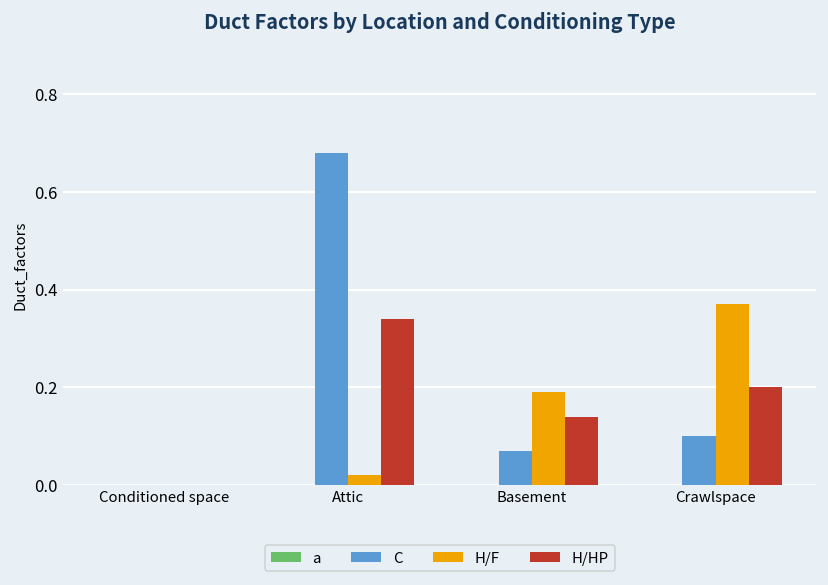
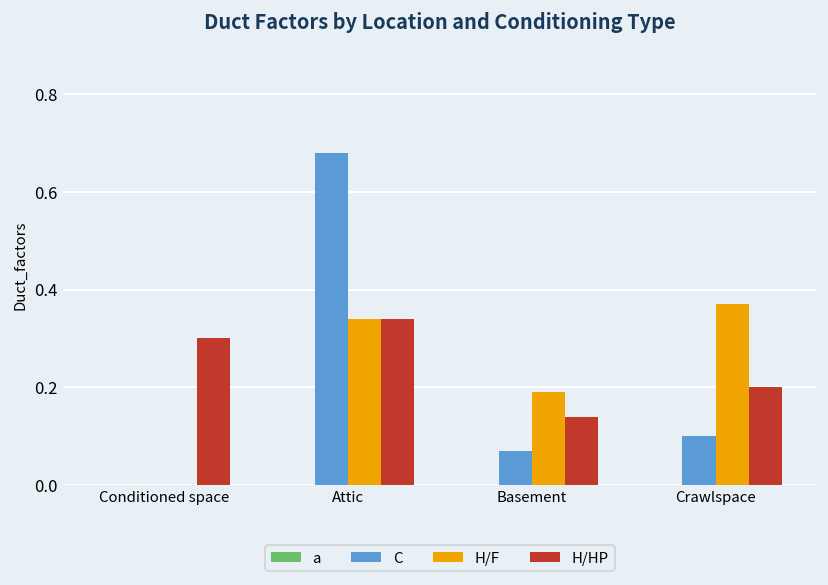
  {
    "a": {
      "Conditioned space": 0.00,
      "Attic": 0.00,
      "Basement": 0.00,
      "Crawlspace": 0.00
    },
    "C": {
      "Conditioned space": 0.00,
      "Attic": 0.68,
      "Basement": 0.07,
      "Crawlspace": 0.10
    },
    "H/F": {
      "Conditioned space": 0.00,
-     "Attic": 0.02,
+     "Attic": 0.34,
      "Basement": 0.19,
      "Crawlspace": 0.37
    },
    "H/HP": {
-     "Conditioned space": 0.0,
+     "Conditioned space": 0.3,
      "Attic": 0.34,
      "Basement": 0.14,
      "Crawlspace": 0.2
    }
  }
